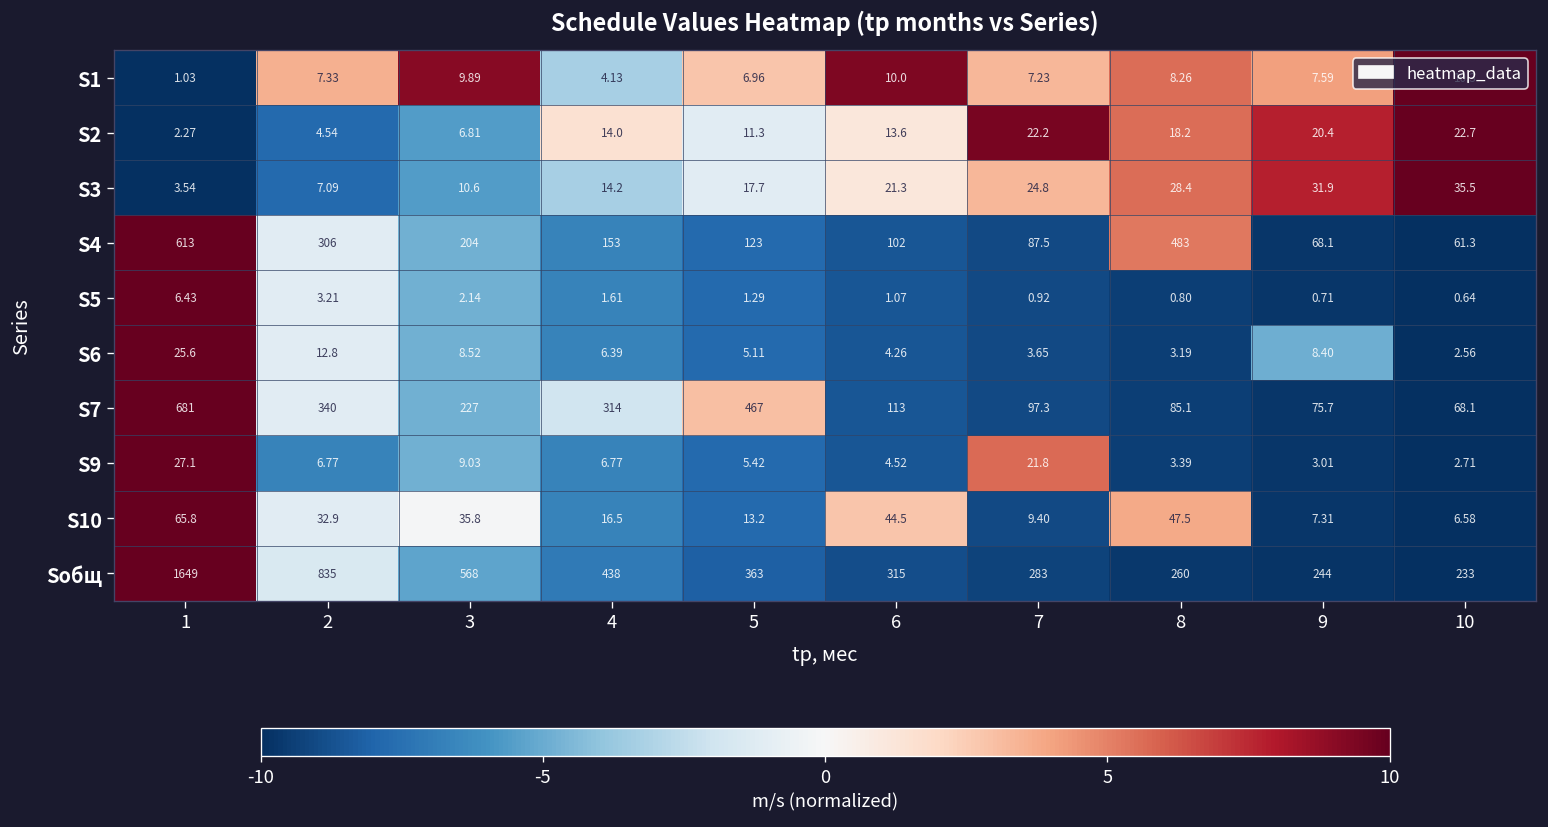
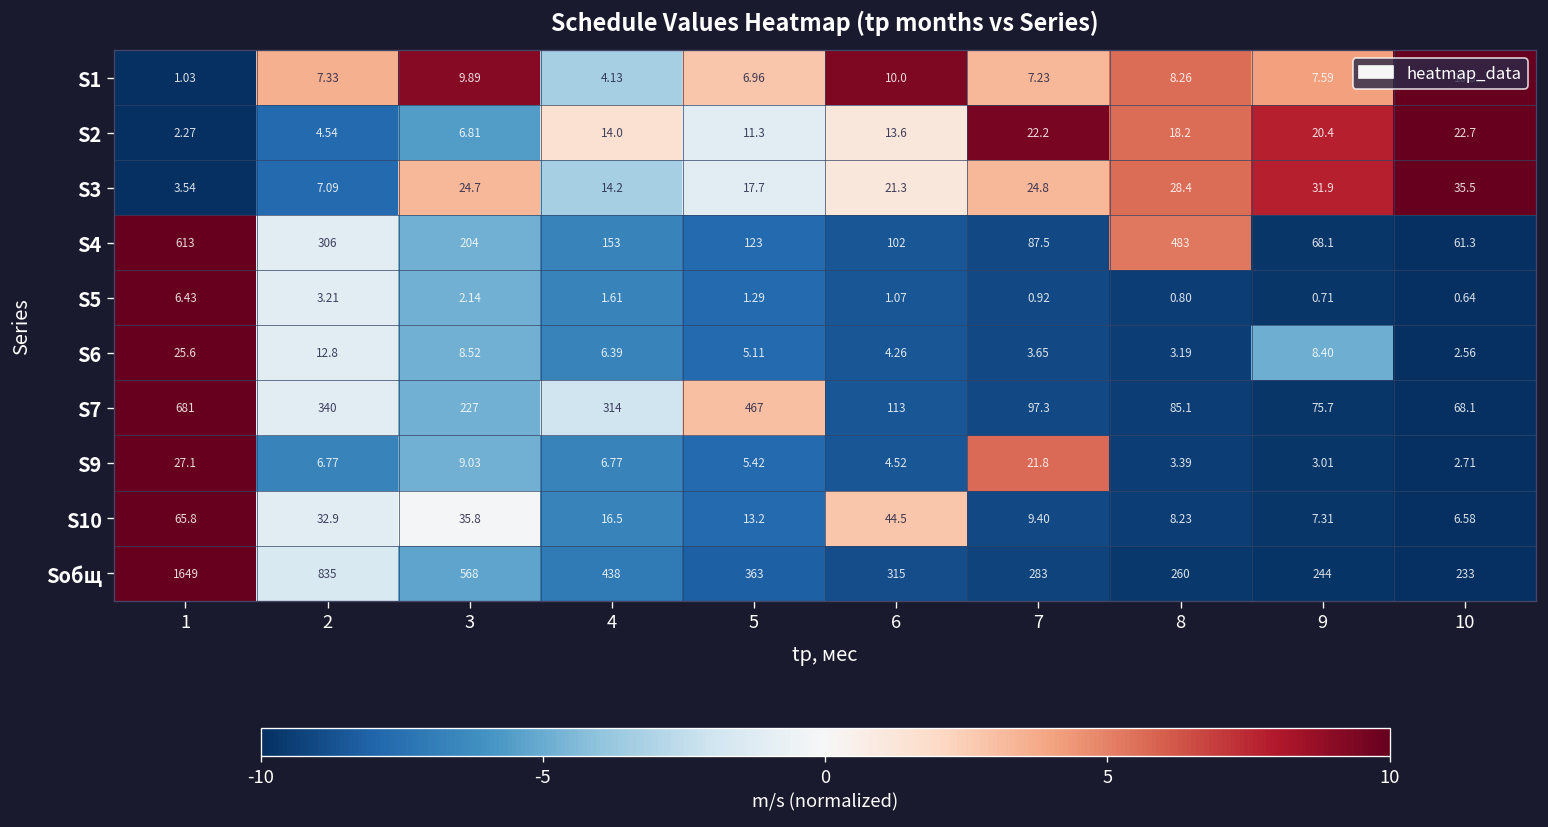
  {
    "S1": {
      "1": 1.03,
      "2": 7.33,
      "3": 9.89,
      "4": 4.13,
      "5": 6.96,
      "6": 10.0,
      "7": 7.23,
      "8": 8.26,
      "9": 7.59
    },
    "S2": {
      "1": 2.27,
      "2": 4.54,
      "3": 6.81,
      "4": 14.0,
      "5": 11.3,
      "6": 13.6,
      "7": 22.2,
      "8": 18.2,
      "9": 20.4,
      "10": 22.7
    },
    "S3": {
      "1": 3.54,
      "2": 7.09,
-     "3": 10.6,
+     "3": 24.7,
      "4": 14.2,
      "5": 17.7,
      "6": 21.3,
      "7": 24.8,
      "8": 28.4,
      "9": 31.9,
      "10": 35.5
    },
    "S4": {
      "1": 613,
      "2": 306,
      "3": 204,
      "4": 153,
      "5": 123,
      "6": 102,
      "7": 87.5,
      "8": 483,
      "9": 68.1,
      "10": 61.3
    },
    "S5": {
      "1": 6.43,
      "2": 3.21,
      "3": 2.14,
      "4": 1.61,
      "5": 1.29,
      "6": 1.07,
      "7": 0.92,
      "8": 0.80,
      "9": 0.71,
      "10": 0.64
    },
    "S6": {
      "1": 25.6,
      "2": 12.8,
      "3": 8.52,
      "4": 6.39,
      "5": 5.11,
      "6": 4.26,
      "7": 3.65,
      "8": 3.19,
      "9": 8.40,
      "10": 2.56
    },
    "S7": {
      "1": 681,
      "2": 340,
      "3": 227,
      "4": 314,
      "5": 467,
      "6": 113,
      "7": 97.3,
      "8": 85.1,
      "9": 75.7,
      "10": 68.1
    },
    "S9": {
      "1": 27.1,
      "2": 6.77,
      "3": 9.03,
      "4": 6.77,
      "5": 5.42,
      "6": 4.52,
      "7": 21.8,
      "8": 3.39,
      "9": 3.01,
      "10": 2.71
    },
    "S10": {
      "1": 65.8,
      "2": 32.9,
      "3": 35.8,
      "4": 16.5,
      "5": 13.2,
      "6": 44.5,
      "7": 9.40,
-     "8": 47.5,
+     "8": 8.23,
      "9": 7.31,
      "10": 6.58
    },
    "Sобщ": {
      "1": 1649,
      "2": 835,
      "3": 568,
      "4": 438,
      "5": 363,
      "6": 315,
      "7": 283,
      "8": 260,
      "9": 244,
      "10": 233
    }
  }
